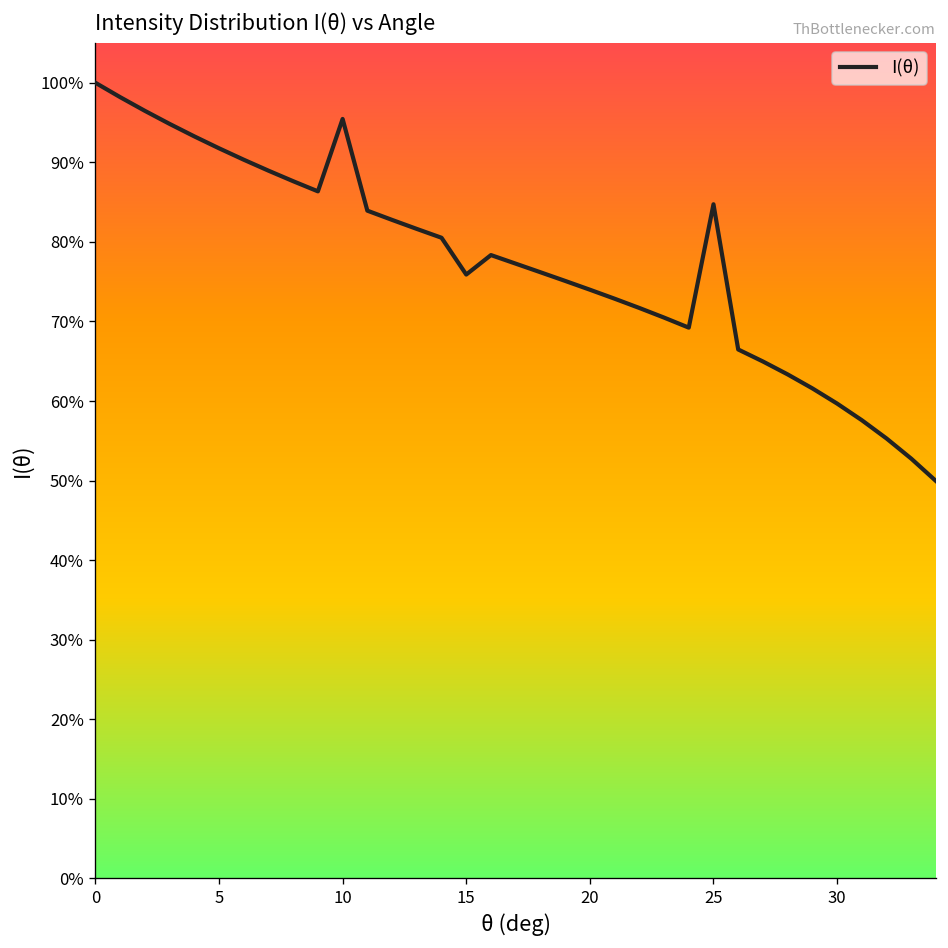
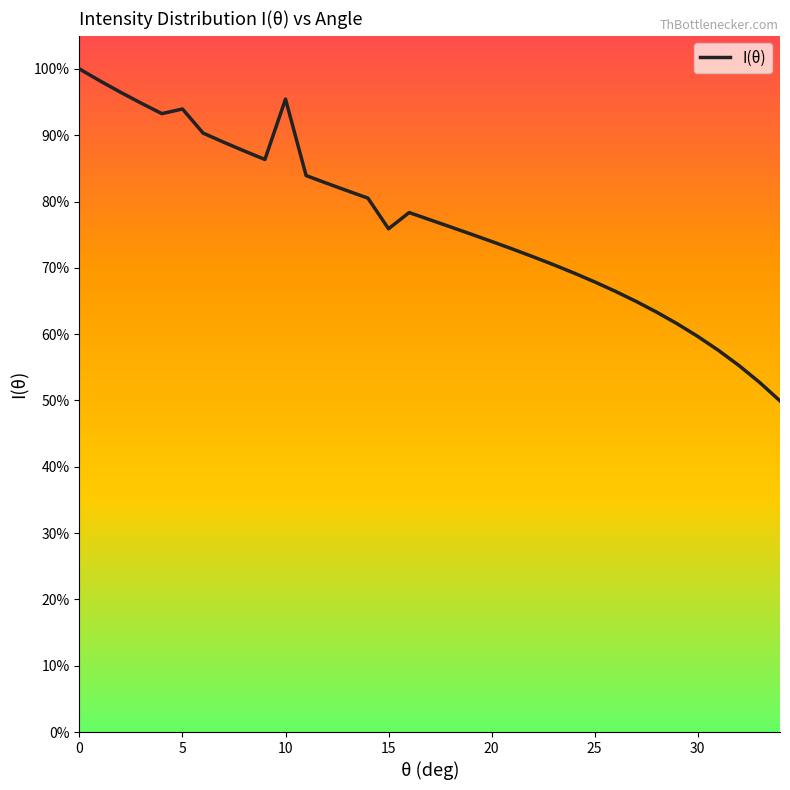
  {
    "0": "100%",
-   "5": "92%",
+   "5": "94%",
    "10": "95%",
    "15": "76%",
    "20": "74%",
-   "25": "85%",
+   "25": "68%",
    "30": "60%"
  }
